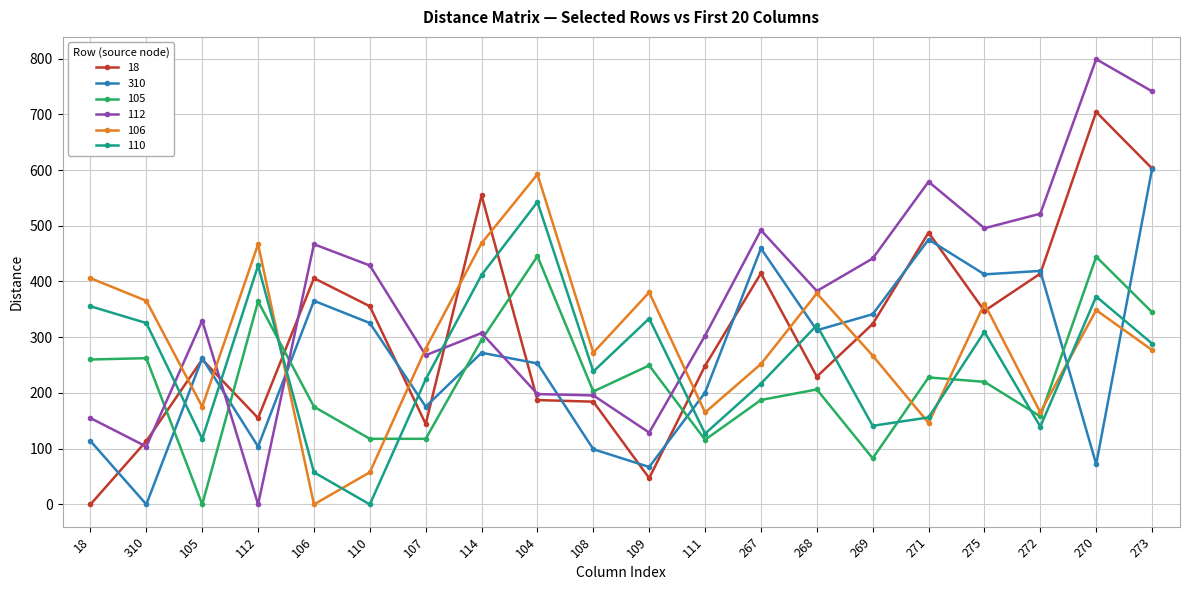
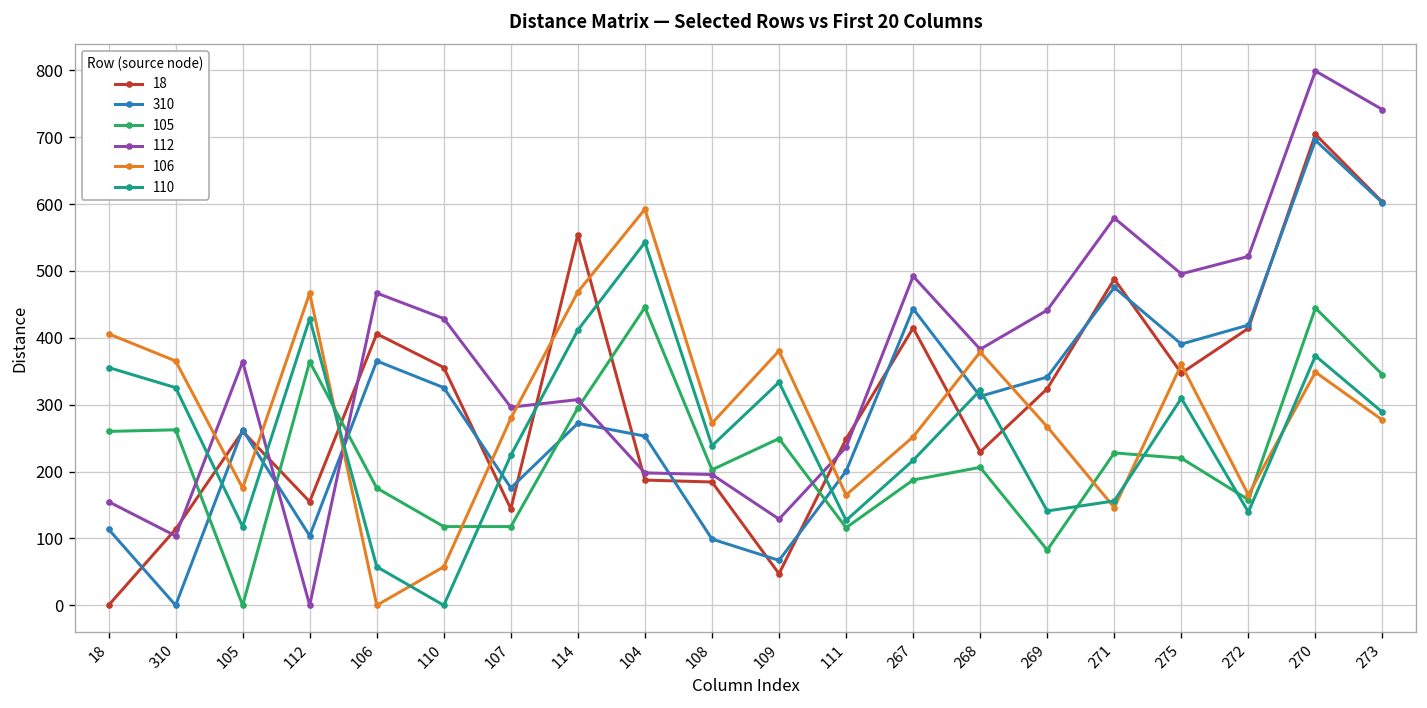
  {
    "18": {
      "18": 0,
      "310": 110,
      "112": 150,
      "106": 410,
      "110": 360,
      "107": 140,
      "114": 550,
      "104": 190,
      "108": 180,
      "109": 50,
      "111": 250,
      "267": 410,
      "268": 230,
      "269": 320,
      "271": 490,
      "275": 350,
      "272": 410,
      "270": 700
    },
    "310": {
      "18": 110,
      "310": 0,
      "112": 100,
      "106": 370,
      "110": 330,
      "107": 180,
      "114": 270,
      "104": 250,
      "108": 100,
      "109": 70,
      "111": 200,
-     "267": 460,
+     "267": 440,
      "268": 310,
      "269": 340,
      "271": 480,
-     "275": 410,
+     "275": 390,
      "272": 420,
-     "270": 70
+     "270": 700
    },
    "112": {
      "18": 150,
      "310": 100,
-     "105": 330,
+     "105": 360,
      "112": 0,
      "106": 470,
      "110": 430,
-     "107": 270,
+     "107": 300,
      "114": 310,
      "104": 200,
      "108": 200,
      "109": 130,
-     "111": 300,
+     "111": 240,
      "267": 490,
      "269": 440,
      "271": 580,
      "275": 500,
      "272": 520,
      "270": 800,
      "273": 740
    },
    "106": {
      "18": 410,
      "310": 370,
      "105": 180,
      "112": 470,
      "106": 0,
      "110": 60,
      "107": 280,
      "114": 470,
      "104": 590,
      "108": 270,
      "109": 380,
      "111": 160,
      "267": 250,
      "269": 270,
      "271": 150,
      "275": 360,
      "272": 170,
      "270": 350,
      "273": 280
    }
  }
